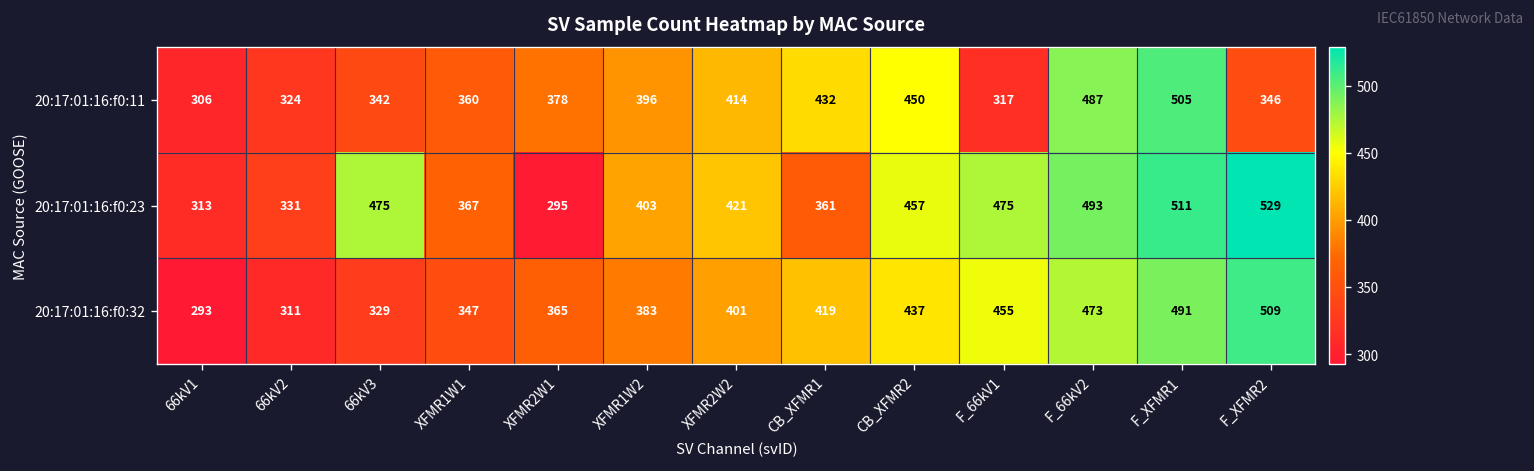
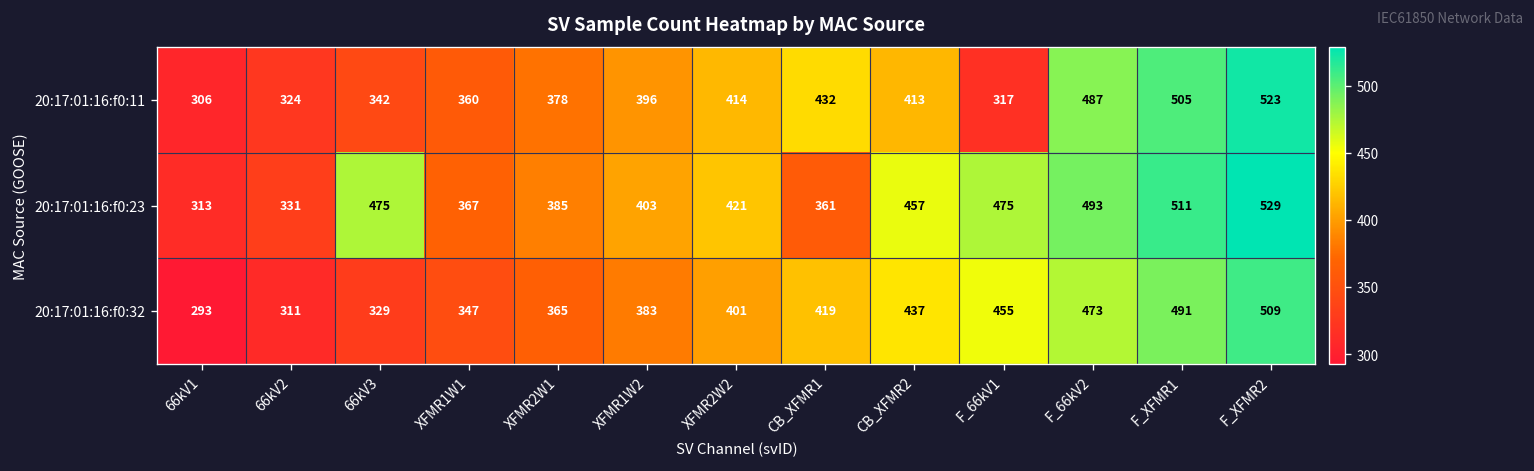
  {
    "20:17:01:16:f0:11": {
      "66kV1": 306,
      "66kV2": 324,
      "66kV3": 342,
      "XFMR1W1": 360,
      "XFMR2W1": 378,
      "XFMR1W2": 396,
      "XFMR2W2": 414,
      "CB_XFMR1": 432,
-     "CB_XFMR2": 450,
+     "CB_XFMR2": 413,
      "F_66kV1": 317,
      "F_66kV2": 487,
      "F_XFMR1": 505,
-     "F_XFMR2": 346
+     "F_XFMR2": 523
    },
    "20:17:01:16:f0:23": {
      "66kV1": 313,
      "66kV2": 331,
      "66kV3": 475,
      "XFMR1W1": 367,
-     "XFMR2W1": 295,
+     "XFMR2W1": 385,
      "XFMR1W2": 403,
      "XFMR2W2": 421,
      "CB_XFMR1": 361,
      "CB_XFMR2": 457,
      "F_66kV1": 475,
      "F_66kV2": 493,
      "F_XFMR1": 511,
      "F_XFMR2": 529
    },
    "20:17:01:16:f0:32": {
      "66kV1": 293,
      "66kV2": 311,
      "66kV3": 329,
      "XFMR1W1": 347,
      "XFMR2W1": 365,
      "XFMR1W2": 383,
      "XFMR2W2": 401,
      "CB_XFMR1": 419,
      "CB_XFMR2": 437,
      "F_66kV1": 455,
      "F_66kV2": 473,
      "F_XFMR1": 491,
      "F_XFMR2": 509
    }
  }
